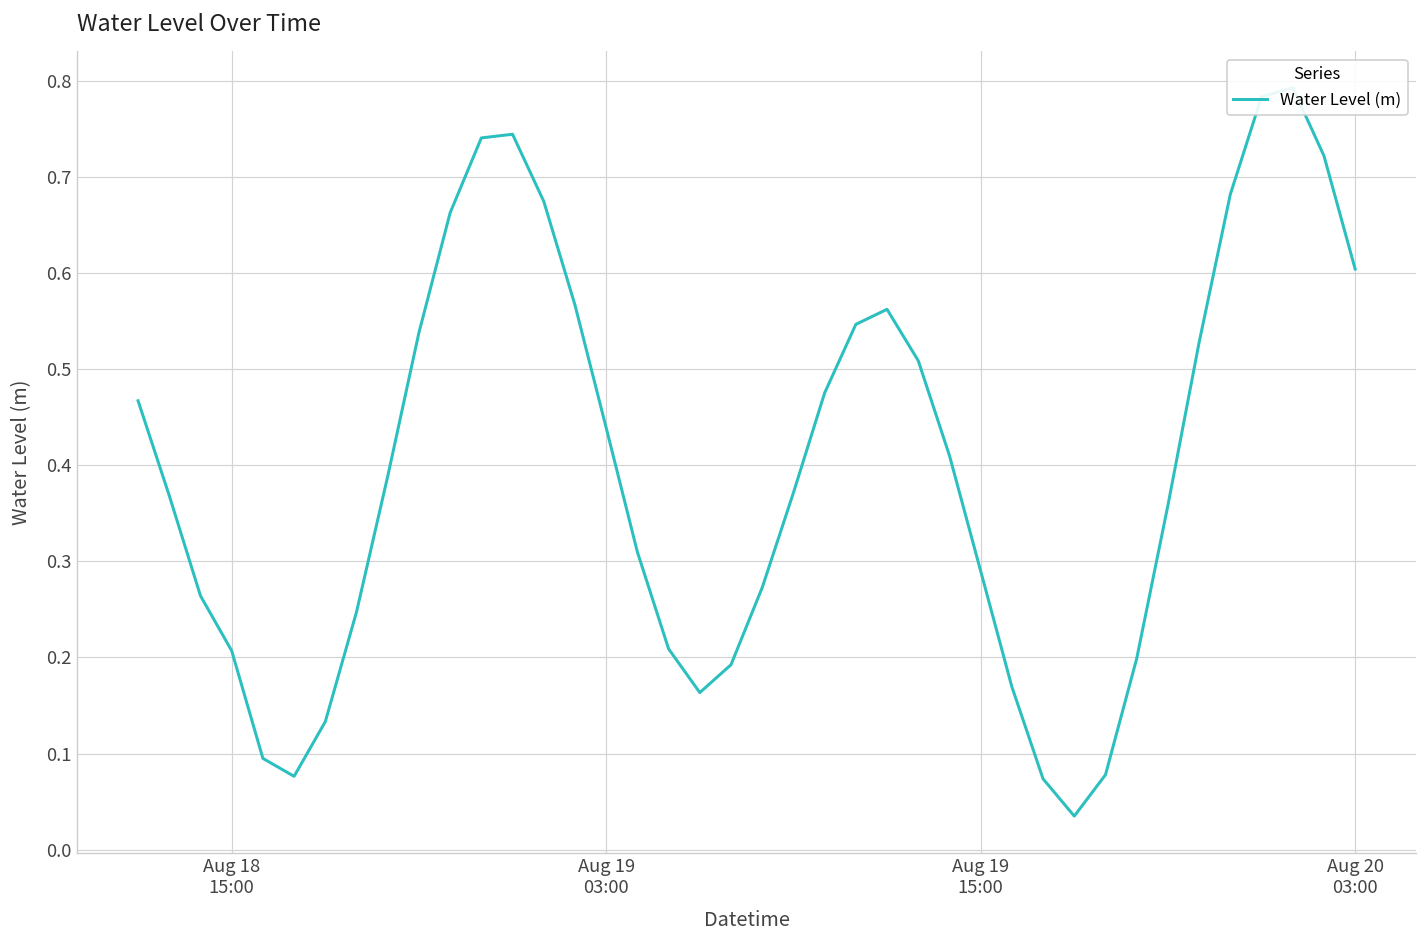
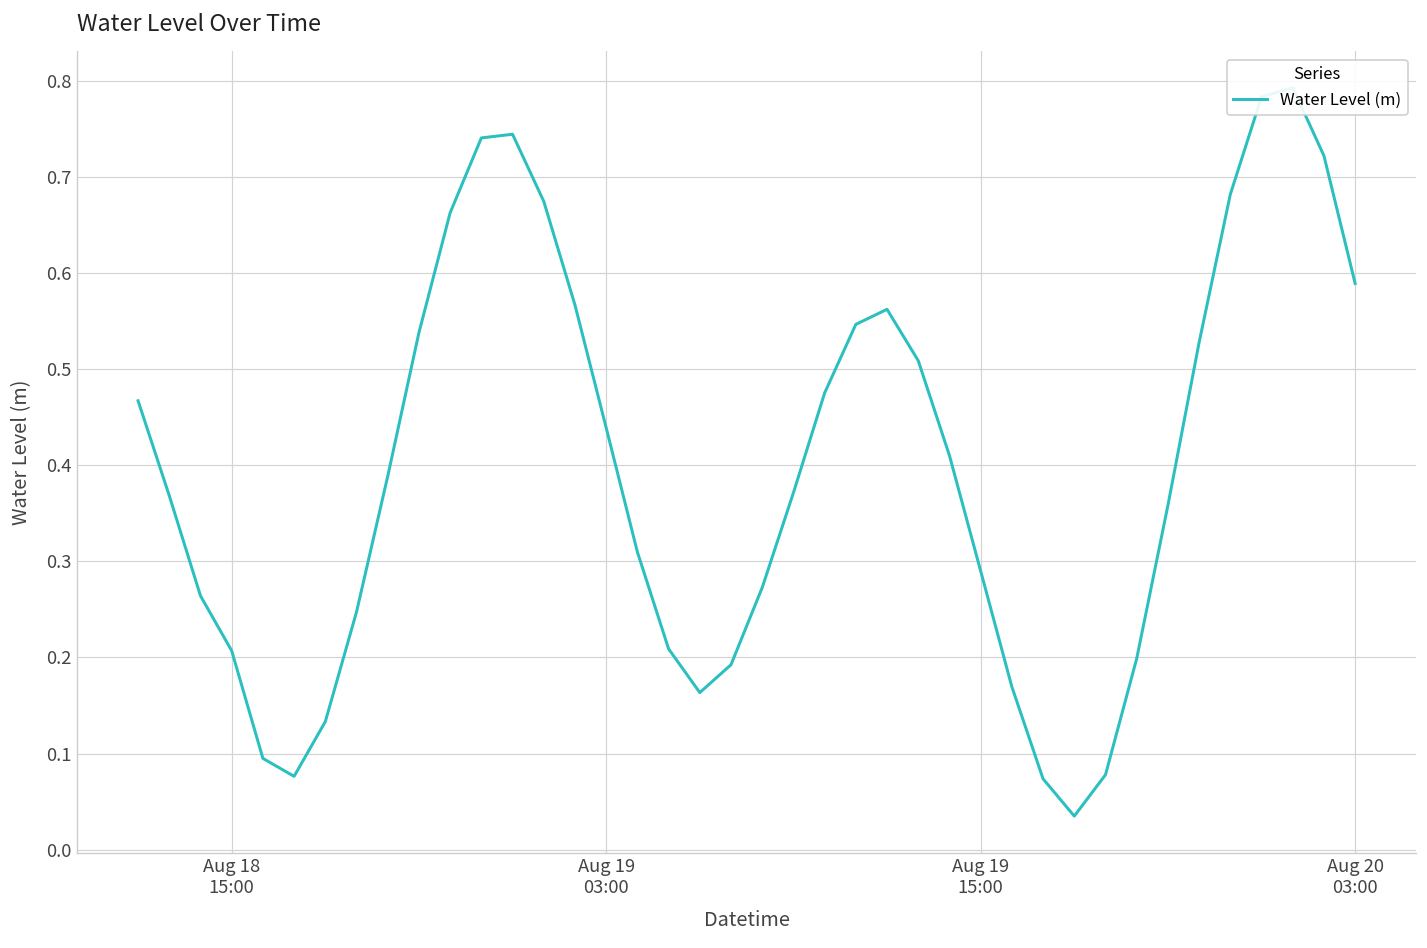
  {
    "Aug 18 15:00": 0.21,
    "Aug 19 03:00": 0.44,
    "Aug 19 15:00": 0.29,
-   "Aug 20 03:00": 0.60
+   "Aug 20 03:00": 0.59
  }
